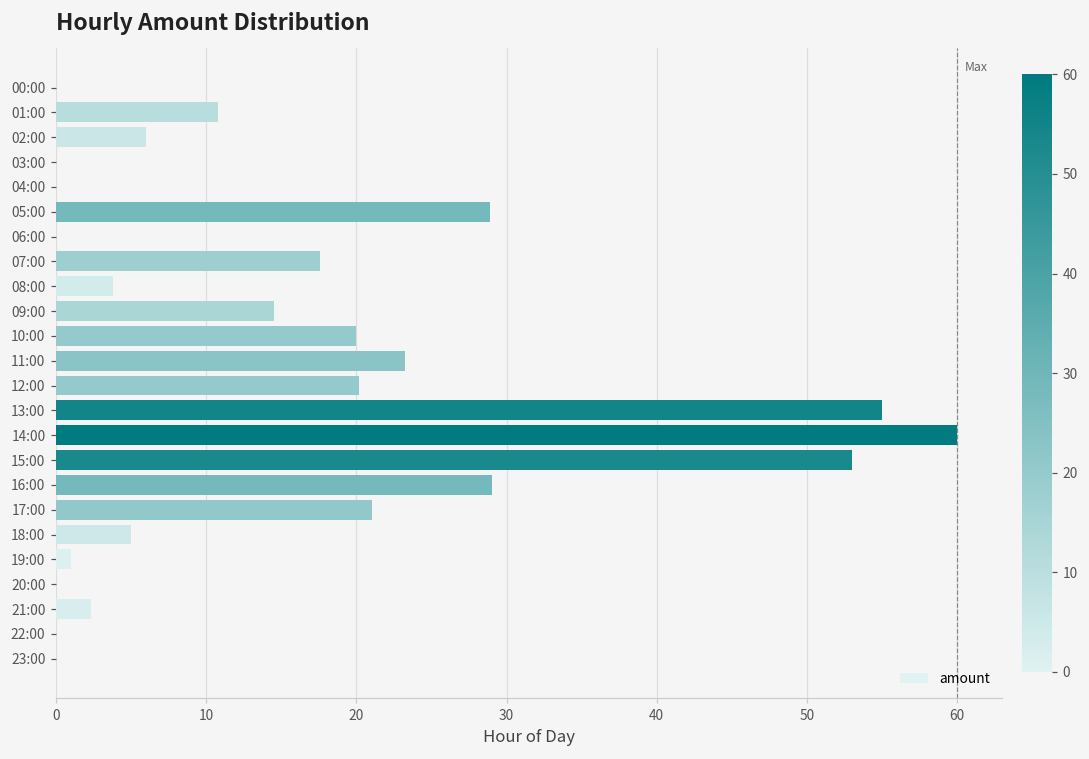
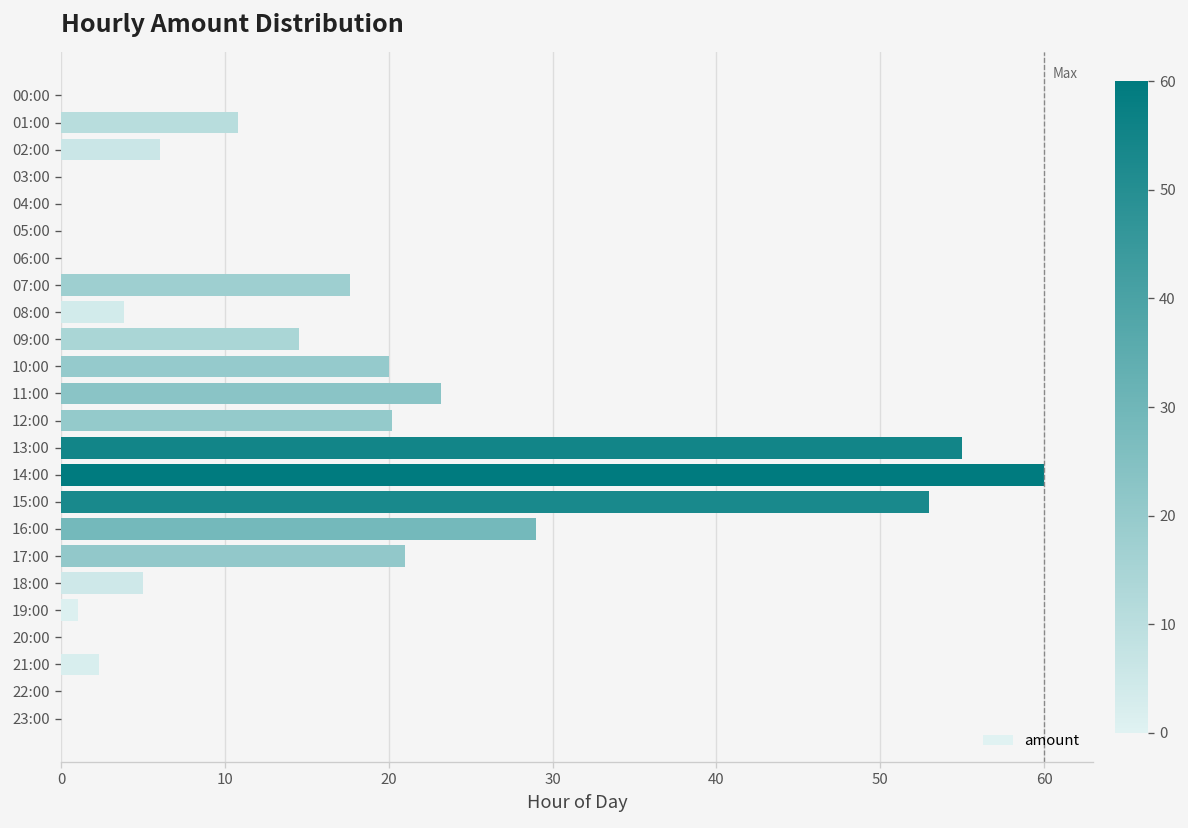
  {
    "00:00": 0.0,
    "01:00": 10.8,
    "02:00": 6.0,
    "03:00": 0.0,
    "04:00": 0.0,
-   "05:00": 28.9,
+   "05:00": 0.0,
    "06:00": 0.0,
    "07:00": 17.6,
    "08:00": 3.8,
    "09:00": 14.5,
    "10:00": 20.0,
    "11:00": 23.2,
    "12:00": 20.2,
    "13:00": 55.0,
    "14:00": 60.0,
    "15:00": 53.0,
    "16:00": 29.0,
    "17:00": 21.0,
    "18:00": 5.0,
    "19:00": 1.0,
    "20:00": 0.0,
    "21:00": 2.3,
    "22:00": 0.0,
    "23:00": 0.0
  }
